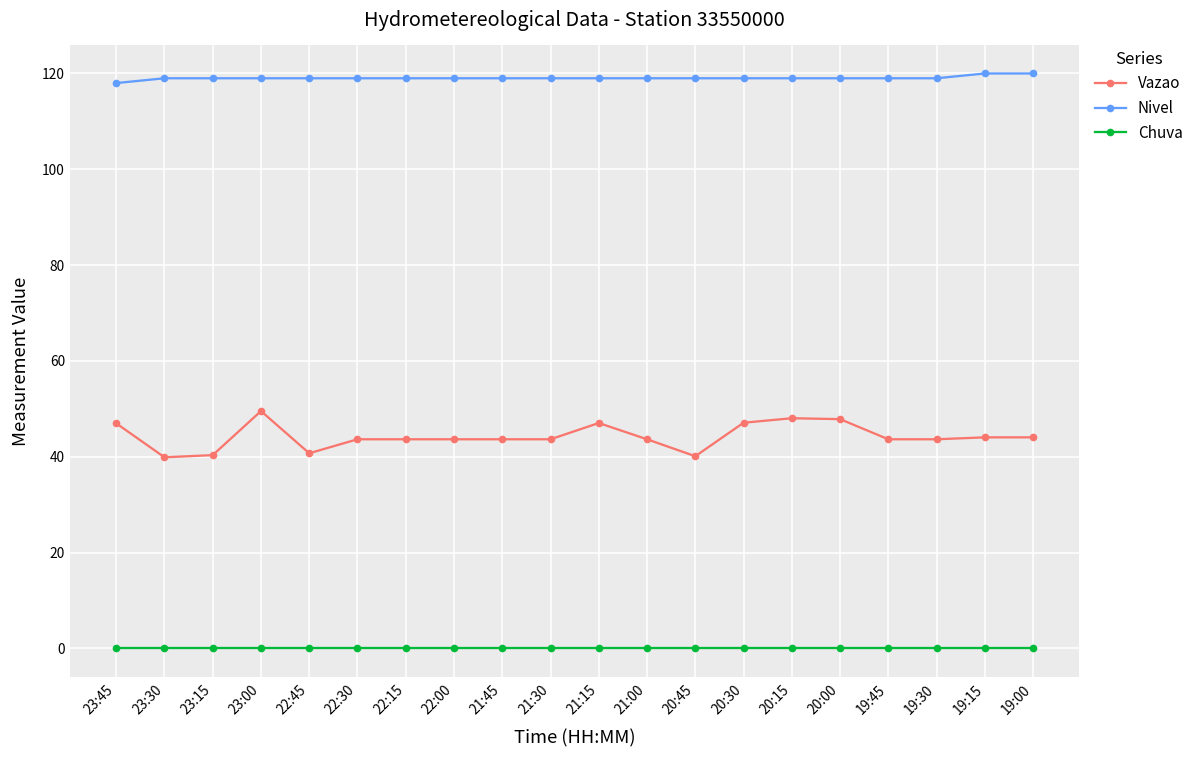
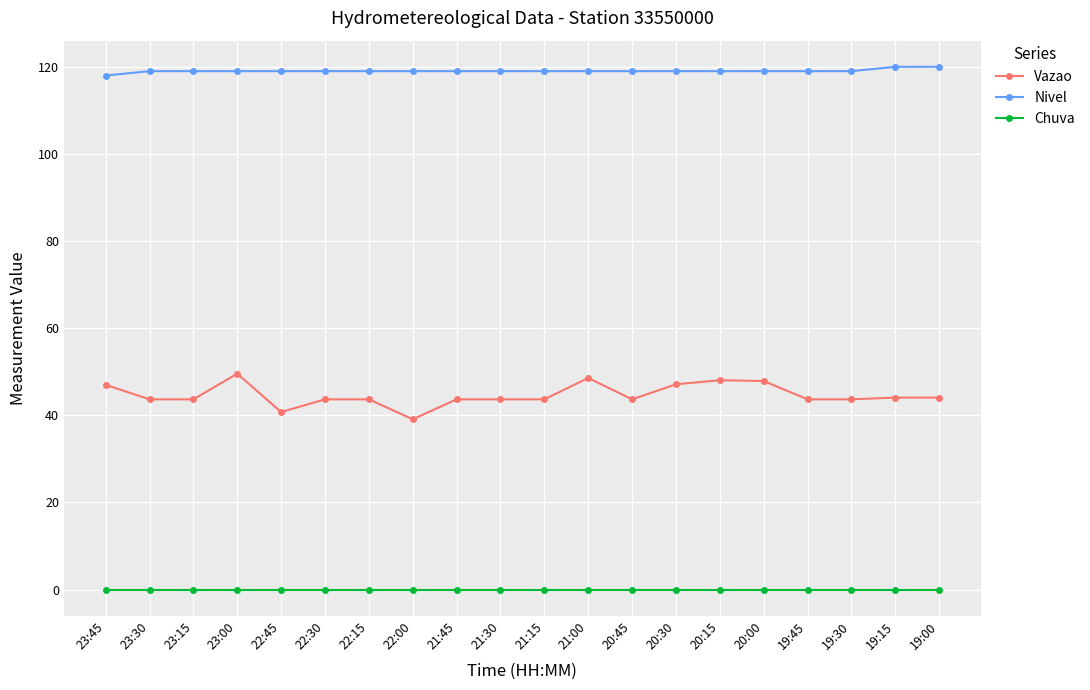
  {
    "Vazao": {
      "23:45": 47,
-     "23:30": 40,
-     "23:15": 40,
+     "23:30": 44,
+     "23:15": 44,
      "23:00": 50,
      "22:45": 41,
      "22:30": 44,
      "22:15": 44,
-     "22:00": 44,
+     "22:00": 39,
      "21:45": 44,
      "21:30": 44,
-     "21:15": 47,
-     "21:00": 44,
-     "20:45": 40,
+     "21:15": 44,
+     "21:00": 49,
+     "20:45": 44,
      "20:30": 47,
      "20:15": 48,
      "20:00": 48,
      "19:45": 44,
      "19:30": 44,
      "19:15": 44,
      "19:00": 44
    },
    "Nivel": {
      "23:45": 118,
      "23:30": 119,
      "23:15": 119,
      "23:00": 119,
      "22:45": 119,
      "22:30": 119,
      "22:15": 119,
      "22:00": 119,
      "21:45": 119,
      "21:30": 119,
      "21:15": 119,
      "21:00": 119,
      "20:45": 119,
      "20:30": 119,
      "20:15": 119,
      "20:00": 119,
      "19:45": 119,
      "19:30": 119,
      "19:15": 120,
      "19:00": 120
    },
    "Chuva": {
      "23:45": 0,
      "23:30": 0,
      "23:15": 0,
      "23:00": 0,
      "22:45": 0,
      "22:30": 0,
      "22:15": 0,
      "22:00": 0,
      "21:45": 0,
      "21:30": 0,
      "21:15": 0,
      "21:00": 0,
      "20:45": 0,
      "20:30": 0,
      "20:15": 0,
      "20:00": 0,
      "19:45": 0,
      "19:30": 0,
      "19:15": 0,
      "19:00": 0
    }
  }
